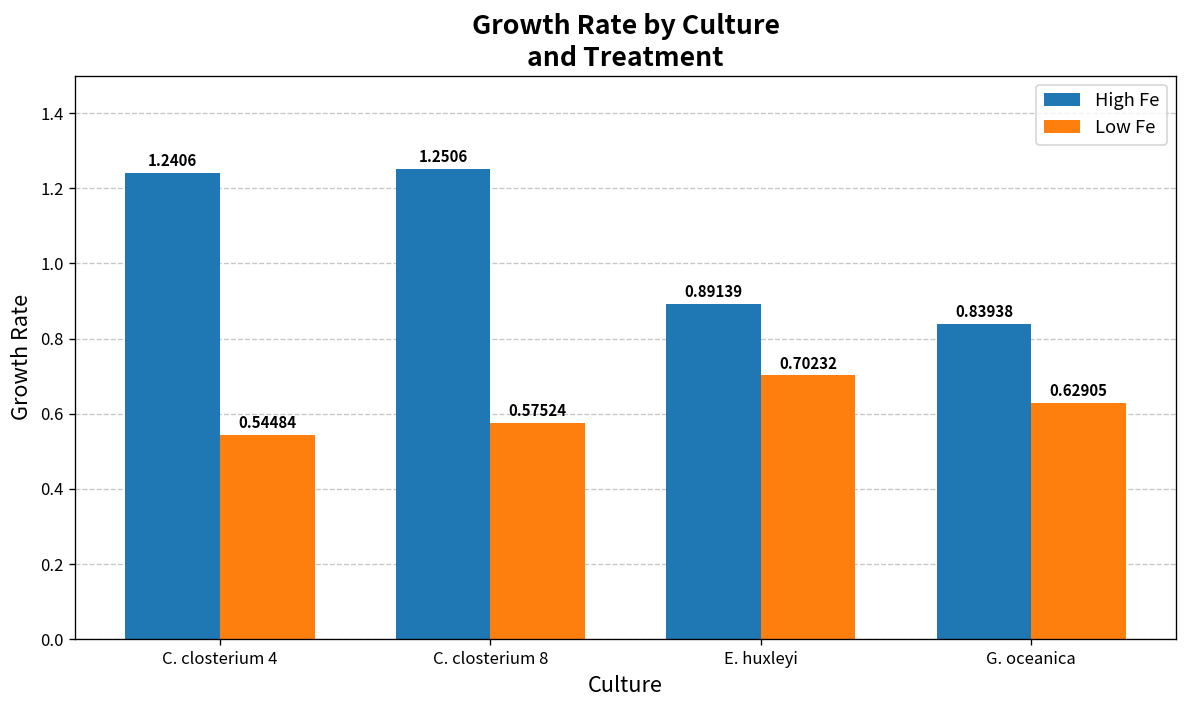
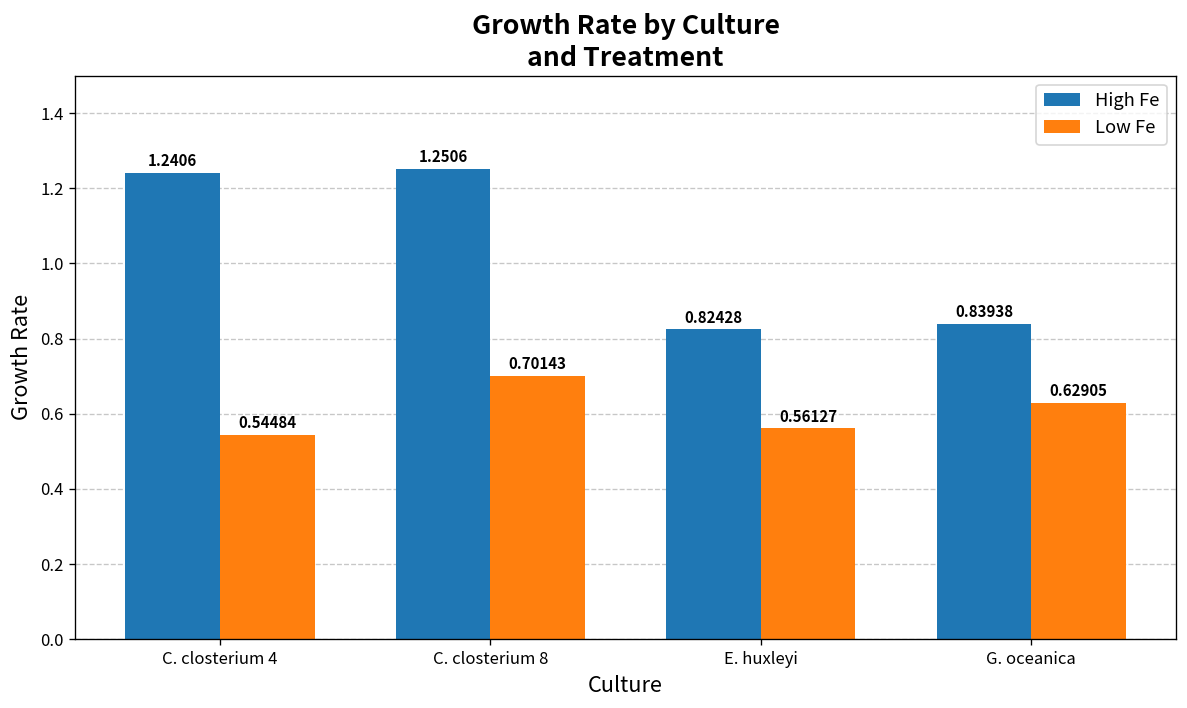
  {
    "High Fe": {
      "C. closterium 4": 1.2406,
      "C. closterium 8": 1.2506,
-     "E. huxleyi": 0.89139,
+     "E. huxleyi": 0.82428,
      "G. oceanica": 0.83938
    },
    "Low Fe": {
      "C. closterium 4": 0.54484,
-     "C. closterium 8": 0.57524,
-     "E. huxleyi": 0.70232,
+     "C. closterium 8": 0.70143,
+     "E. huxleyi": 0.56127,
      "G. oceanica": 0.62905
    }
  }
